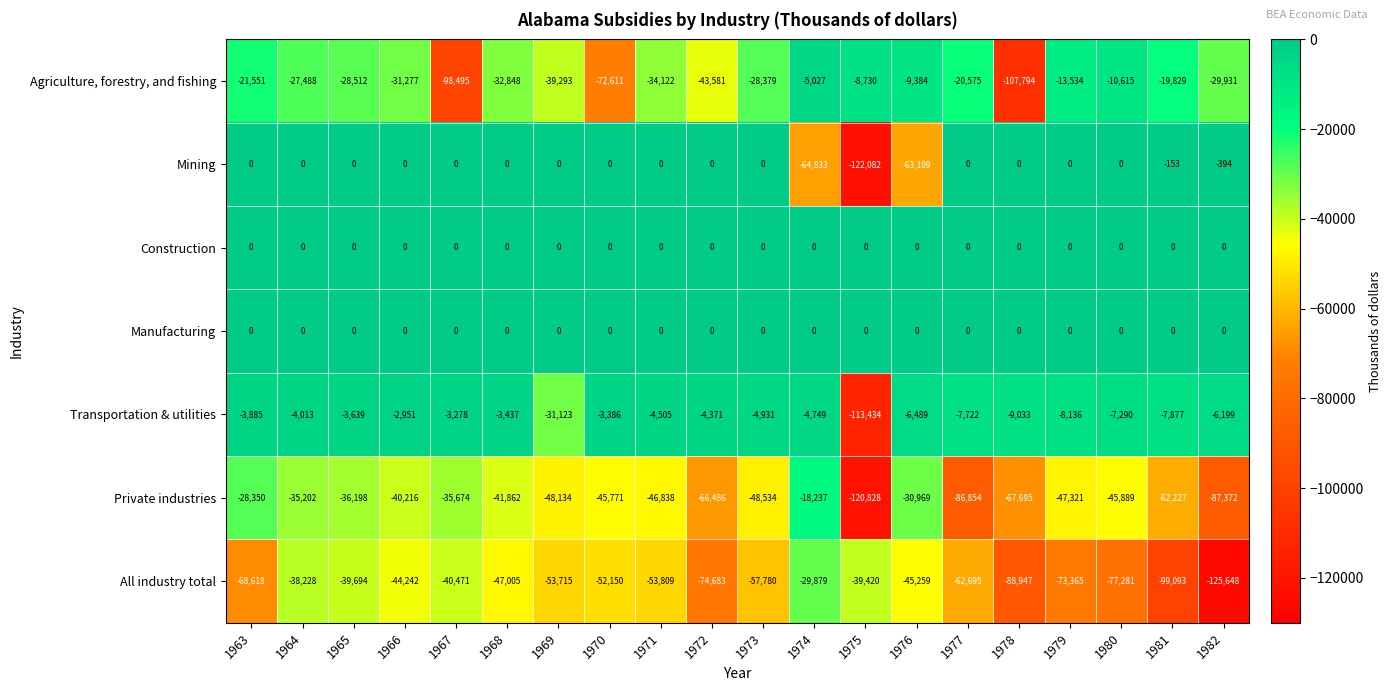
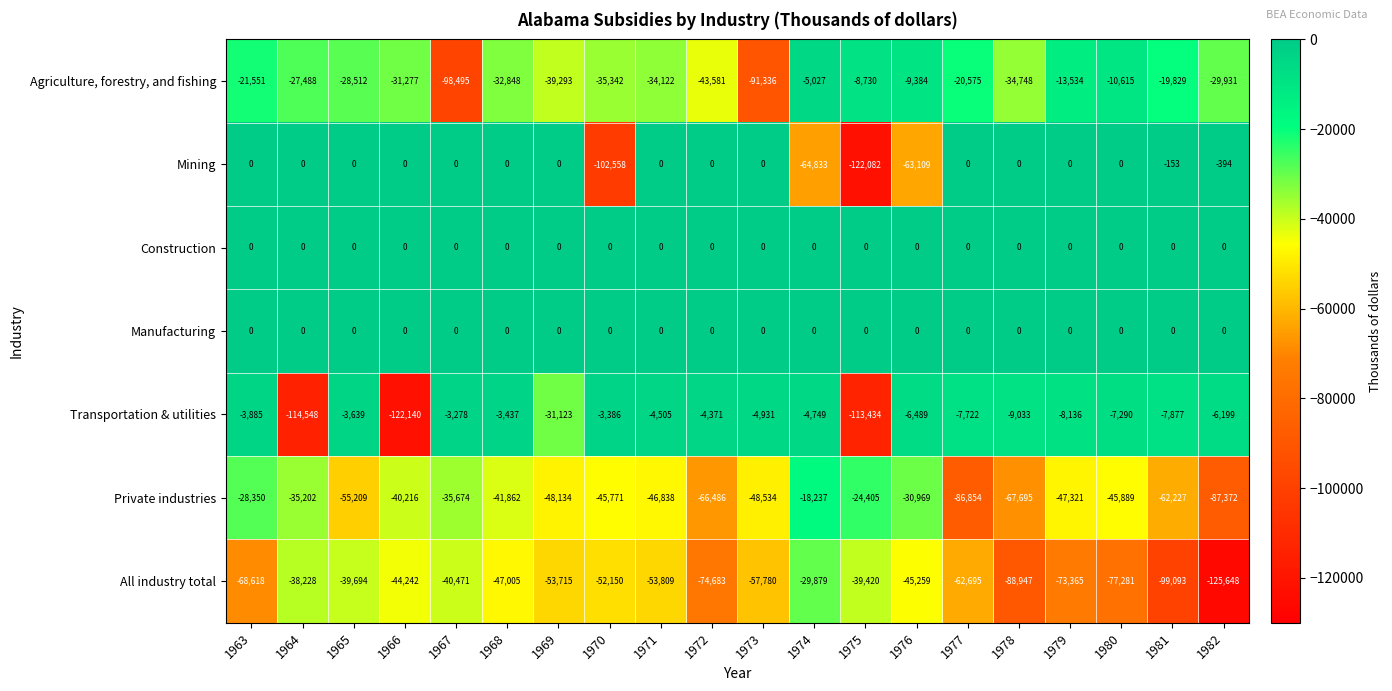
  {
    "Agriculture, forestry, and fishing": {
      "1963": "-21,551",
      "1964": "-27,488",
      "1965": "-28,512",
      "1966": "-31,277",
      "1967": "-98,495",
      "1968": "-32,848",
      "1969": "-39,293",
-     "1970": "-72,611",
+     "1970": "-35,342",
      "1971": "-34,122",
      "1972": "-43,581",
-     "1973": "-28,379",
+     "1973": "-91,336",
      "1974": "-5,027",
      "1975": "-8,730",
      "1976": "-9,384",
      "1977": "-20,575",
-     "1978": "-107,794",
+     "1978": "-34,748",
      "1979": "-13,534",
      "1980": "-10,615",
      "1981": "-19,829",
      "1982": "-29,931"
    },
    "Mining": {
      "1963": "0",
      "1964": "0",
      "1965": "0",
      "1966": "0",
      "1967": "0",
      "1968": "0",
      "1969": "0",
-     "1970": "0",
+     "1970": "-102,558",
      "1971": "0",
      "1972": "0",
      "1973": "0",
      "1974": "-64,833",
      "1975": "-122,082",
      "1976": "-63,109",
      "1977": "0",
      "1978": "0",
      "1979": "0",
      "1980": "0",
      "1981": "-153",
      "1982": "-394"
    },
    "Construction": {
      "1963": "0",
      "1964": "0",
      "1965": "0",
      "1966": "0",
      "1967": "0",
      "1968": "0",
      "1969": "0",
      "1970": "0",
      "1971": "0",
      "1972": "0",
      "1973": "0",
      "1974": "0",
      "1975": "0",
      "1976": "0",
      "1977": "0",
      "1978": "0",
      "1979": "0",
      "1980": "0",
      "1981": "0",
      "1982": "0"
    },
    "Manufacturing": {
      "1963": "0",
      "1964": "0",
      "1965": "0",
      "1966": "0",
      "1967": "0",
      "1968": "0",
      "1969": "0",
      "1970": "0",
      "1971": "0",
      "1972": "0",
      "1973": "0",
      "1974": "0",
      "1975": "0",
      "1976": "0",
      "1977": "0",
      "1978": "0",
      "1979": "0",
      "1980": "0",
      "1981": "0",
      "1982": "0"
    },
    "Transportation & utilities": {
      "1963": "-3,885",
-     "1964": "-4,013",
+     "1964": "-114,548",
      "1965": "-3,639",
-     "1966": "-2,951",
+     "1966": "-122,140",
      "1967": "-3,278",
      "1968": "-3,437",
      "1969": "-31,123",
      "1970": "-3,386",
      "1971": "-4,505",
      "1972": "-4,371",
      "1973": "-4,931",
      "1974": "-4,749",
      "1975": "-113,434",
      "1976": "-6,489",
      "1977": "-7,722",
      "1978": "-9,033",
      "1979": "-8,136",
      "1980": "-7,290",
      "1981": "-7,877",
      "1982": "-6,199"
    },
    "Private industries": {
      "1963": "-28,350",
      "1964": "-35,202",
-     "1965": "-36,198",
+     "1965": "-55,209",
      "1966": "-40,216",
      "1967": "-35,674",
      "1968": "-41,862",
      "1969": "-48,134",
      "1970": "-45,771",
      "1971": "-46,838",
      "1972": "-66,486",
      "1973": "-48,534",
      "1974": "-18,237",
-     "1975": "-120,828",
+     "1975": "-24,405",
      "1976": "-30,969",
      "1977": "-86,854",
      "1978": "-67,695",
      "1979": "-47,321",
      "1980": "-45,889",
      "1981": "-62,227",
      "1982": "-87,372"
    },
    "All industry total": {
      "1963": "-68,618",
      "1964": "-38,228",
      "1965": "-39,694",
      "1966": "-44,242",
      "1967": "-40,471",
      "1968": "-47,005",
      "1969": "-53,715",
      "1970": "-52,150",
      "1971": "-53,809",
      "1972": "-74,683",
      "1973": "-57,780",
      "1974": "-29,879",
      "1975": "-39,420",
      "1976": "-45,259",
      "1977": "-62,695",
      "1978": "-88,947",
      "1979": "-73,365",
      "1980": "-77,281",
      "1981": "-99,093",
      "1982": "-125,648"
    }
  }
